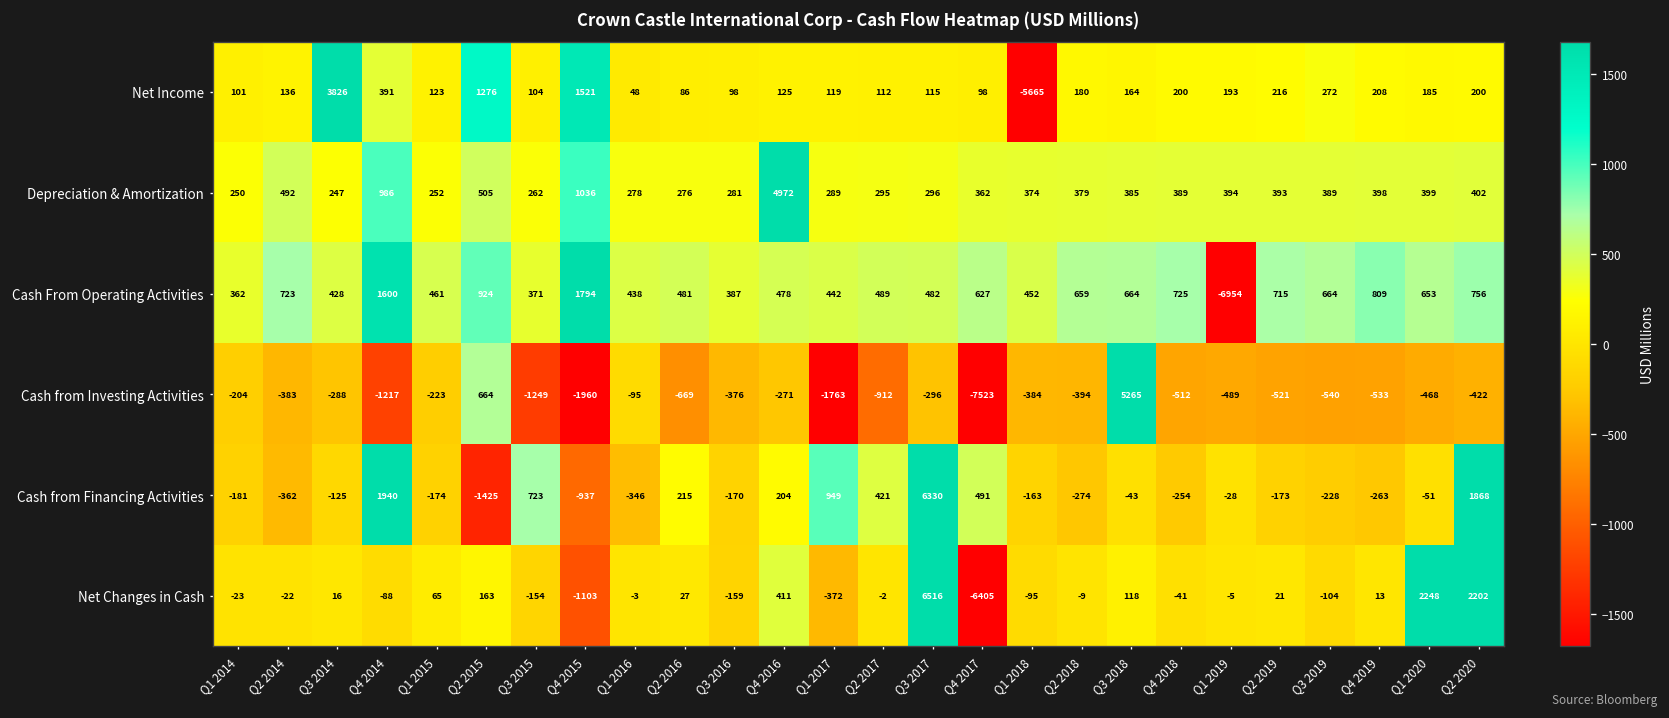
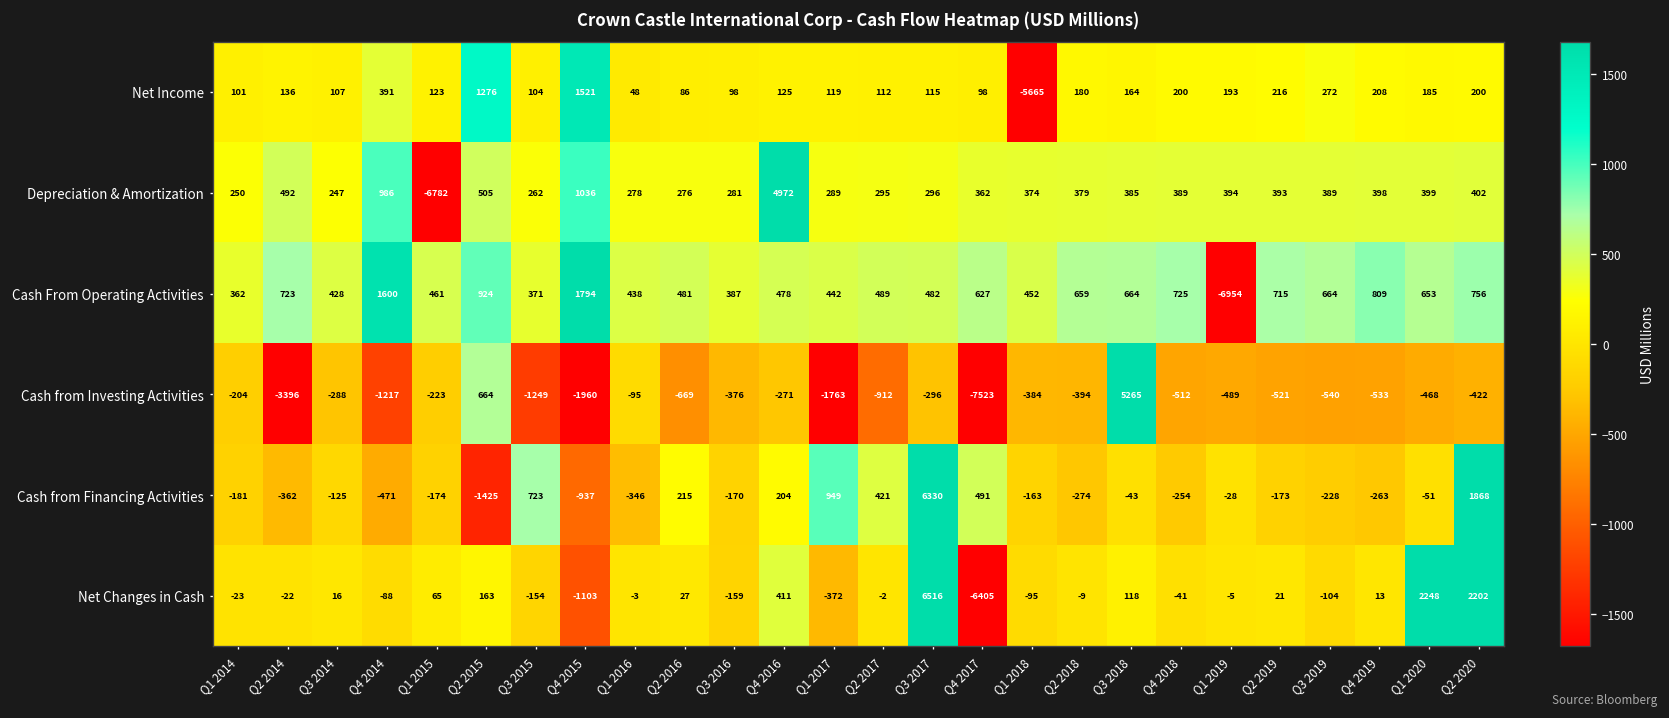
  {
    "Net Income": {
      "Q1 2014": 101,
      "Q2 2014": 136,
-     "Q3 2014": 3826,
+     "Q3 2014": 107,
      "Q4 2014": 391,
      "Q1 2015": 123,
      "Q2 2015": 1276,
      "Q3 2015": 104,
      "Q4 2015": 1521,
      "Q1 2016": 48,
      "Q2 2016": 86,
      "Q3 2016": 98,
      "Q4 2016": 125,
      "Q1 2017": 119,
      "Q2 2017": 112,
      "Q3 2017": 115,
      "Q4 2017": 98,
      "Q1 2018": -5665,
      "Q2 2018": 180,
      "Q3 2018": 164,
      "Q4 2018": 200,
      "Q1 2019": 193,
      "Q2 2019": 216,
      "Q3 2019": 272,
      "Q4 2019": 208,
      "Q1 2020": 185,
      "Q2 2020": 200
    },
    "Depreciation & Amortization": {
      "Q1 2014": 250,
      "Q2 2014": 492,
      "Q3 2014": 247,
      "Q4 2014": 986,
-     "Q1 2015": 252,
+     "Q1 2015": -6782,
      "Q2 2015": 505,
      "Q3 2015": 262,
      "Q4 2015": 1036,
      "Q1 2016": 278,
      "Q2 2016": 276,
      "Q3 2016": 281,
      "Q4 2016": 4972,
      "Q1 2017": 289,
      "Q2 2017": 295,
      "Q3 2017": 296,
      "Q4 2017": 362,
      "Q1 2018": 374,
      "Q2 2018": 379,
      "Q3 2018": 385,
      "Q4 2018": 389,
      "Q1 2019": 394,
      "Q2 2019": 393,
      "Q3 2019": 389,
      "Q4 2019": 398,
      "Q1 2020": 399,
      "Q2 2020": 402
    },
    "Cash From Operating Activities": {
      "Q1 2014": 362,
      "Q2 2014": 723,
      "Q3 2014": 428,
      "Q4 2014": 1600,
      "Q1 2015": 461,
      "Q2 2015": 924,
      "Q3 2015": 371,
      "Q4 2015": 1794,
      "Q1 2016": 438,
      "Q2 2016": 481,
      "Q3 2016": 387,
      "Q4 2016": 478,
      "Q1 2017": 442,
      "Q2 2017": 489,
      "Q3 2017": 482,
      "Q4 2017": 627,
      "Q1 2018": 452,
      "Q2 2018": 659,
      "Q3 2018": 664,
      "Q4 2018": 725,
      "Q1 2019": -6954,
      "Q2 2019": 715,
      "Q3 2019": 664,
      "Q4 2019": 809,
      "Q1 2020": 653,
      "Q2 2020": 756
    },
    "Cash from Investing Activities": {
      "Q1 2014": -204,
-     "Q2 2014": -383,
+     "Q2 2014": -3396,
      "Q3 2014": -288,
      "Q4 2014": -1217,
      "Q1 2015": -223,
      "Q2 2015": 664,
      "Q3 2015": -1249,
      "Q4 2015": -1960,
      "Q1 2016": -95,
      "Q2 2016": -669,
      "Q3 2016": -376,
      "Q4 2016": -271,
      "Q1 2017": -1763,
      "Q2 2017": -912,
      "Q3 2017": -296,
      "Q4 2017": -7523,
      "Q1 2018": -384,
      "Q2 2018": -394,
      "Q3 2018": 5265,
      "Q4 2018": -512,
      "Q1 2019": -489,
      "Q2 2019": -521,
      "Q3 2019": -540,
      "Q4 2019": -533,
      "Q1 2020": -468,
      "Q2 2020": -422
    },
    "Cash from Financing Activities": {
      "Q1 2014": -181,
      "Q2 2014": -362,
      "Q3 2014": -125,
-     "Q4 2014": 1940,
+     "Q4 2014": -471,
      "Q1 2015": -174,
      "Q2 2015": -1425,
      "Q3 2015": 723,
      "Q4 2015": -937,
      "Q1 2016": -346,
      "Q2 2016": 215,
      "Q3 2016": -170,
      "Q4 2016": 204,
      "Q1 2017": 949,
      "Q2 2017": 421,
      "Q3 2017": 6330,
      "Q4 2017": 491,
      "Q1 2018": -163,
      "Q2 2018": -274,
      "Q3 2018": -43,
      "Q4 2018": -254,
      "Q1 2019": -28,
      "Q2 2019": -173,
      "Q3 2019": -228,
      "Q4 2019": -263,
      "Q1 2020": -51,
      "Q2 2020": 1868
    },
    "Net Changes in Cash": {
      "Q1 2014": -23,
      "Q2 2014": -22,
      "Q3 2014": 16,
      "Q4 2014": -88,
      "Q1 2015": 65,
      "Q2 2015": 163,
      "Q3 2015": -154,
      "Q4 2015": -1103,
      "Q1 2016": -3,
      "Q2 2016": 27,
      "Q3 2016": -159,
      "Q4 2016": 411,
      "Q1 2017": -372,
      "Q2 2017": -2,
      "Q3 2017": 6516,
      "Q4 2017": -6405,
      "Q1 2018": -95,
      "Q2 2018": -9,
      "Q3 2018": 118,
      "Q4 2018": -41,
      "Q1 2019": -5,
      "Q2 2019": 21,
      "Q3 2019": -104,
      "Q4 2019": 13,
      "Q1 2020": 2248,
      "Q2 2020": 2202
    }
  }
